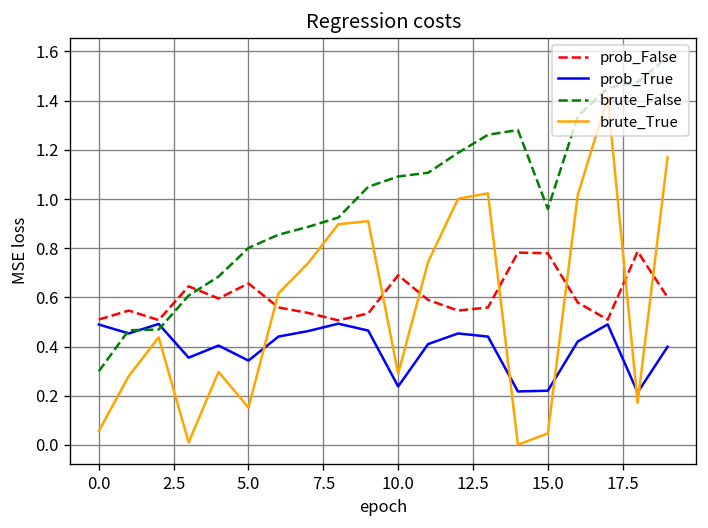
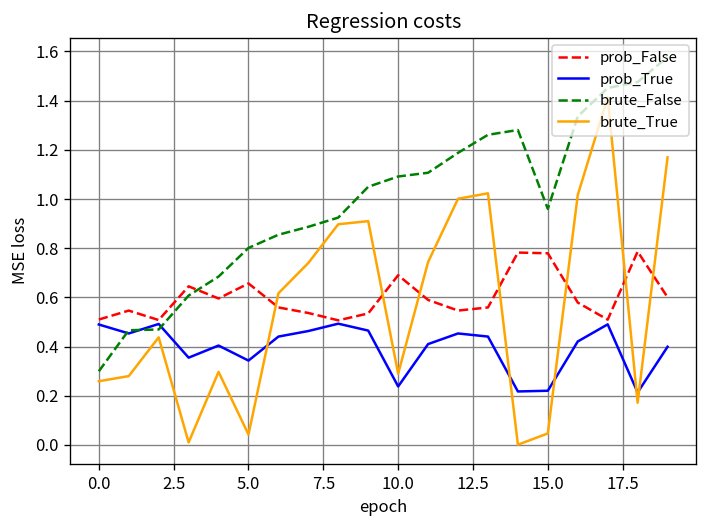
  {
    "prob_False": {
      "0.0": 0.51,
      "5.0": 0.66,
      "10.0": 0.69,
      "15.0": 0.78
    },
    "prob_True": {
      "0.0": 0.49,
      "5.0": 0.34,
      "10.0": 0.24,
      "15.0": 0.22
    },
    "brute_False": {
      "0.0": 0.30,
      "5.0": 0.80,
      "10.0": 1.09,
      "15.0": 0.96
    },
    "brute_True": {
-     "0.0": 0.06,
-     "5.0": 0.15,
+     "0.0": 0.26,
+     "5.0": 0.04,
      "10.0": 0.29,
      "15.0": 0.05
    }
  }
